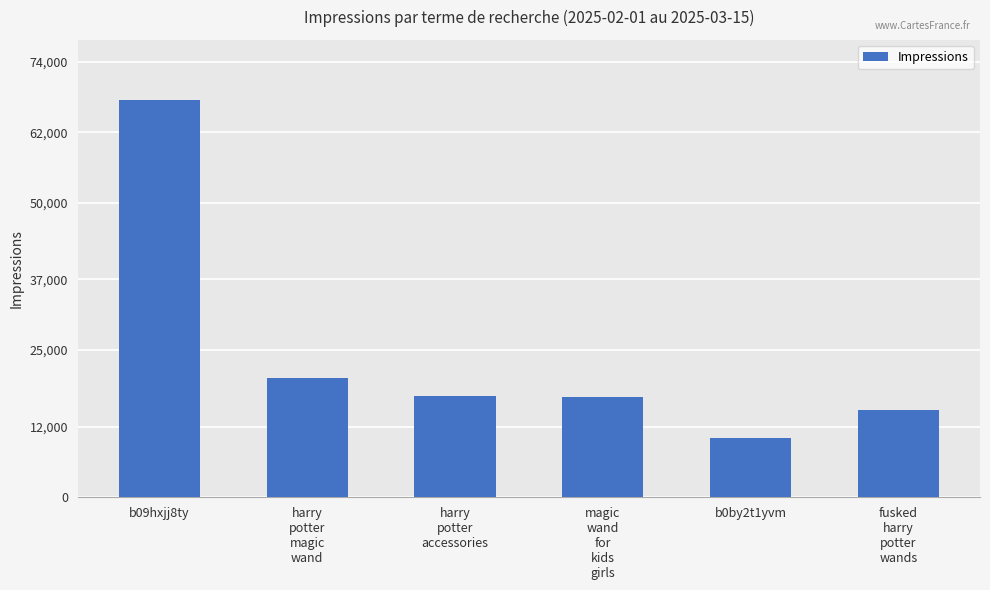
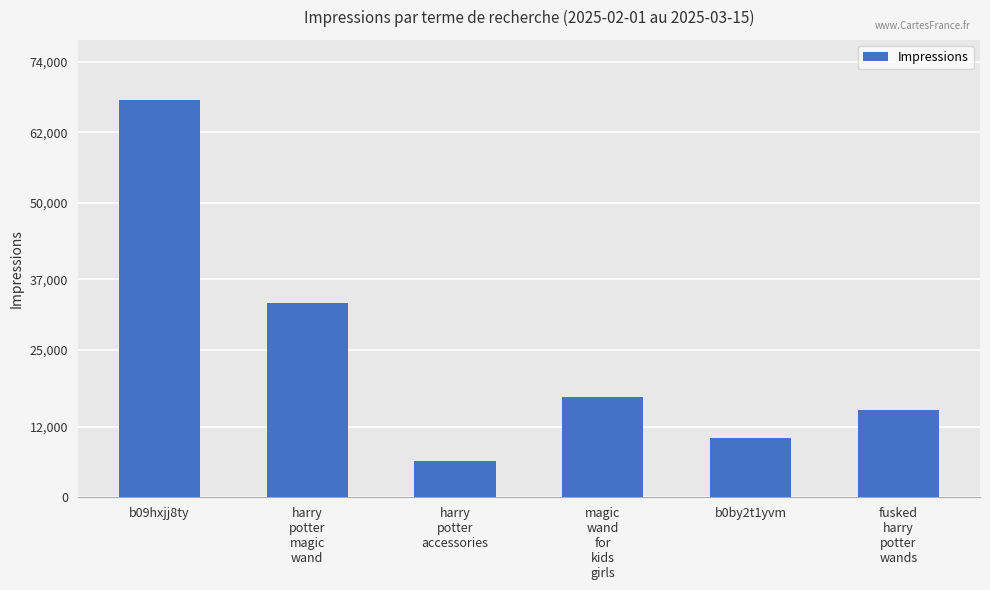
  {
    "b09hxjj8ty": "68,000",
-   "harry potter magic wand": "20,000",
-   "harry potter accessories": "17,000",
+   "harry potter magic wand": "33,000",
+   "harry potter accessories": "6,000",
    "magic wand for kids girls": "17,000",
    "b0by2t1yvm": "10,000",
    "fusked harry potter wands": "15,000"
  }
